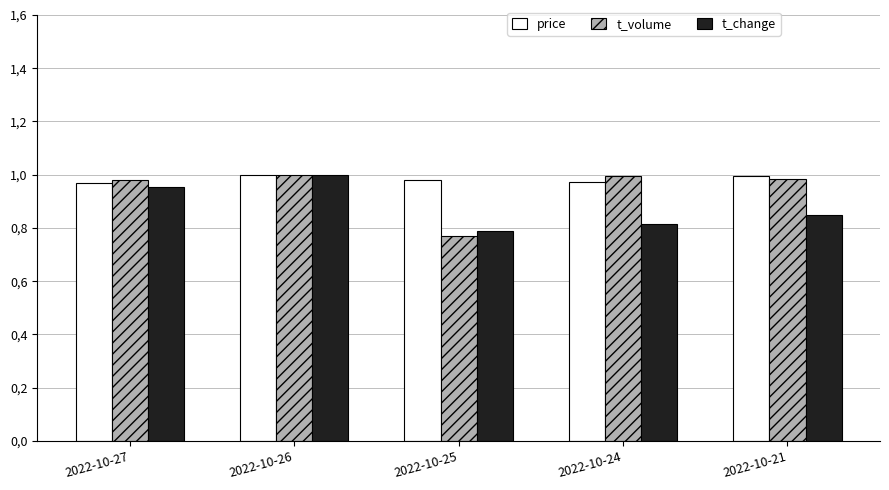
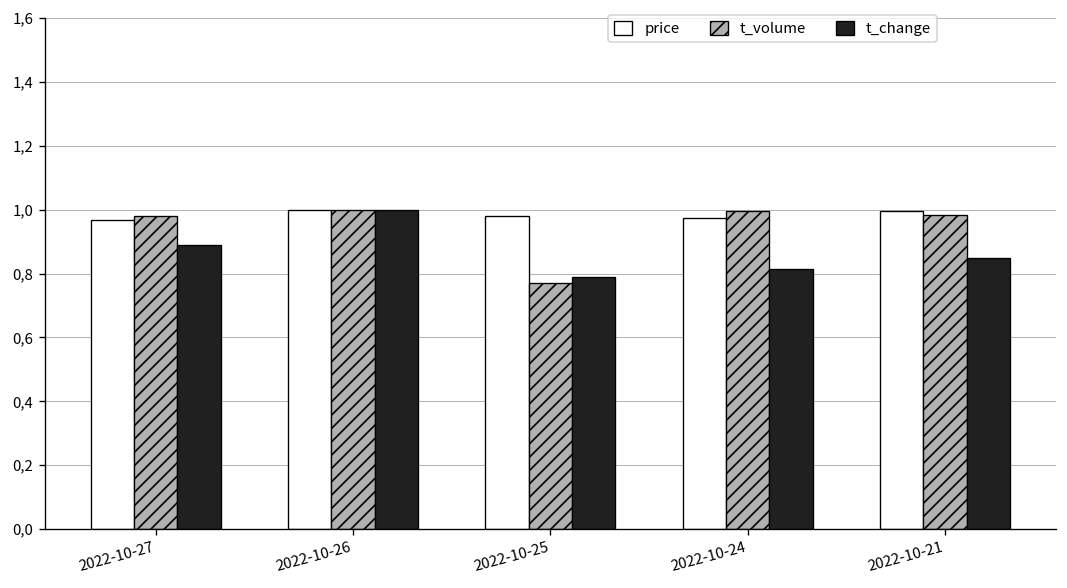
  {
    "price": {
      "2022-10-27": 9.7,
      "2022-10-26": 10.0,
      "2022-10-25": 9.8,
      "2022-10-24": 9.7,
      "2022-10-21": 10.0
    },
    "t_volume": {
      "2022-10-27": 9.8,
      "2022-10-26": 10.0,
      "2022-10-25": 7.7,
      "2022-10-24": 9.9,
      "2022-10-21": 9.8
    },
    "t_change": {
-     "2022-10-27": 9.6,
+     "2022-10-27": 8.9,
      "2022-10-26": 10.0,
      "2022-10-25": 7.9,
      "2022-10-24": 8.2,
      "2022-10-21": 8.5
    }
  }
